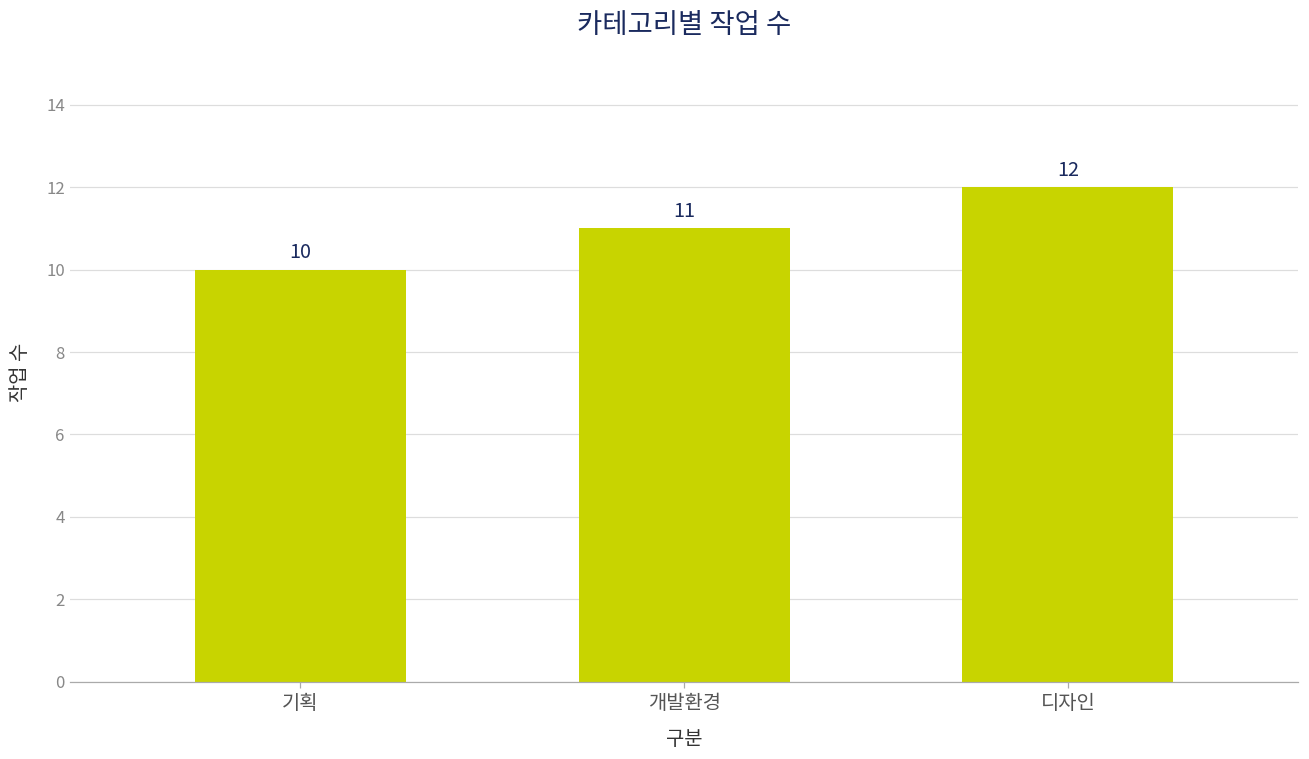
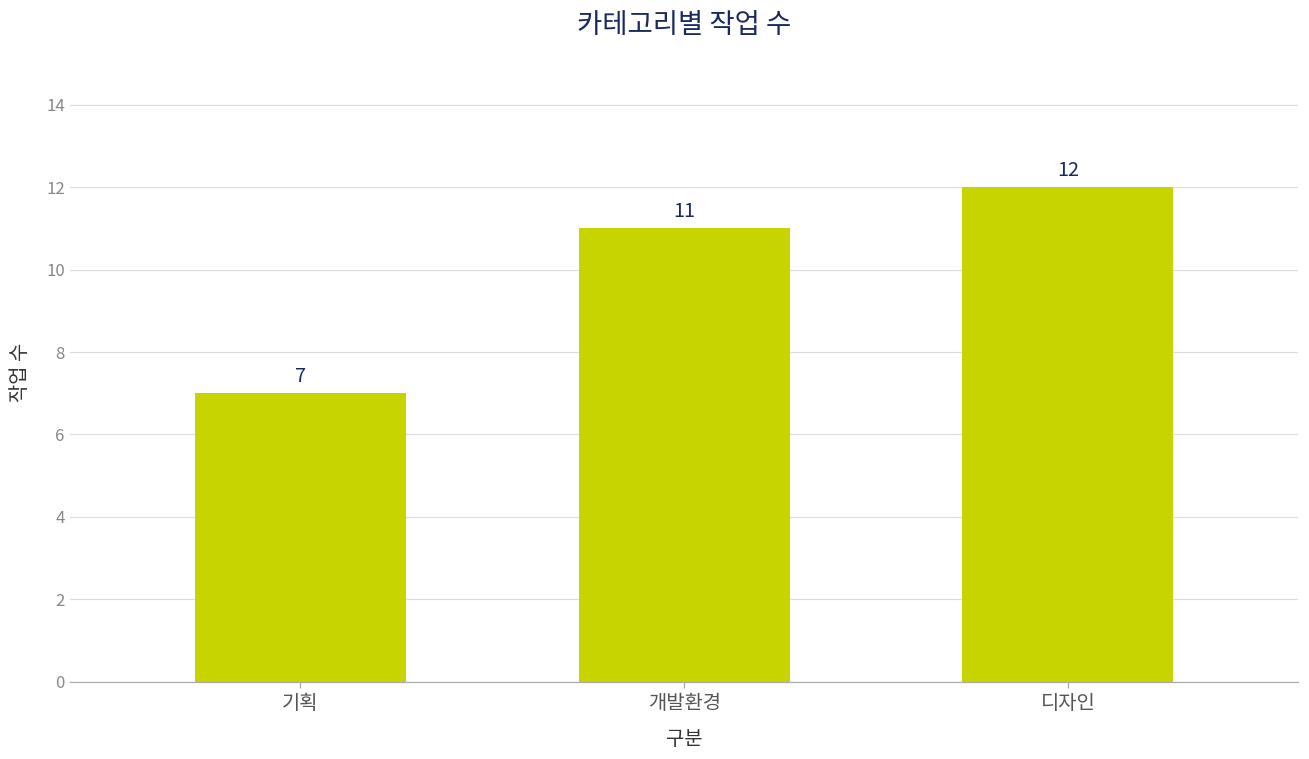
  {
-   "기획": 10,
+   "기획": 7,
    "개발환경": 11,
    "디자인": 12
  }
